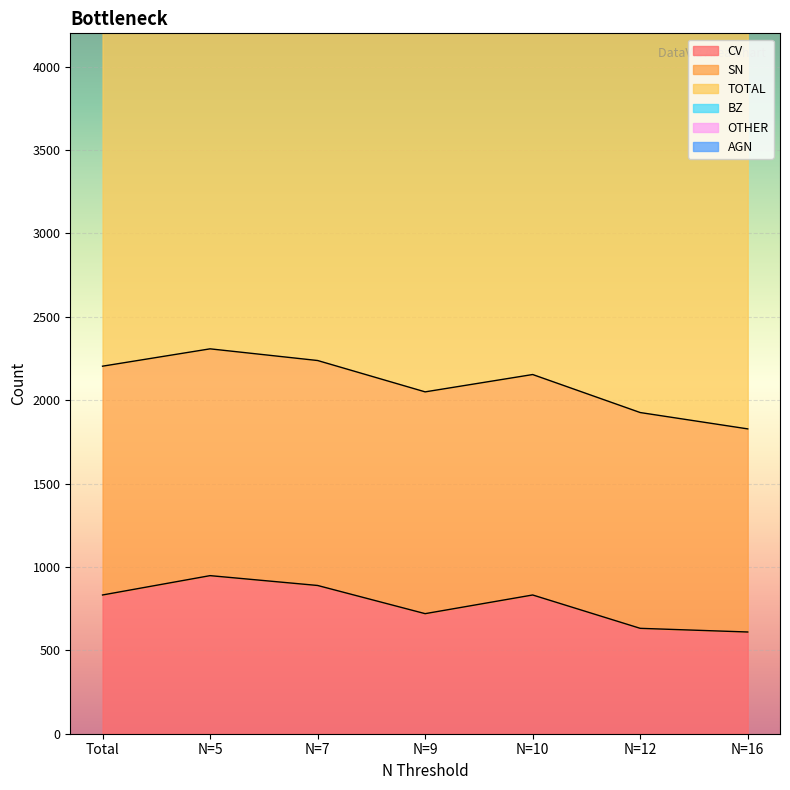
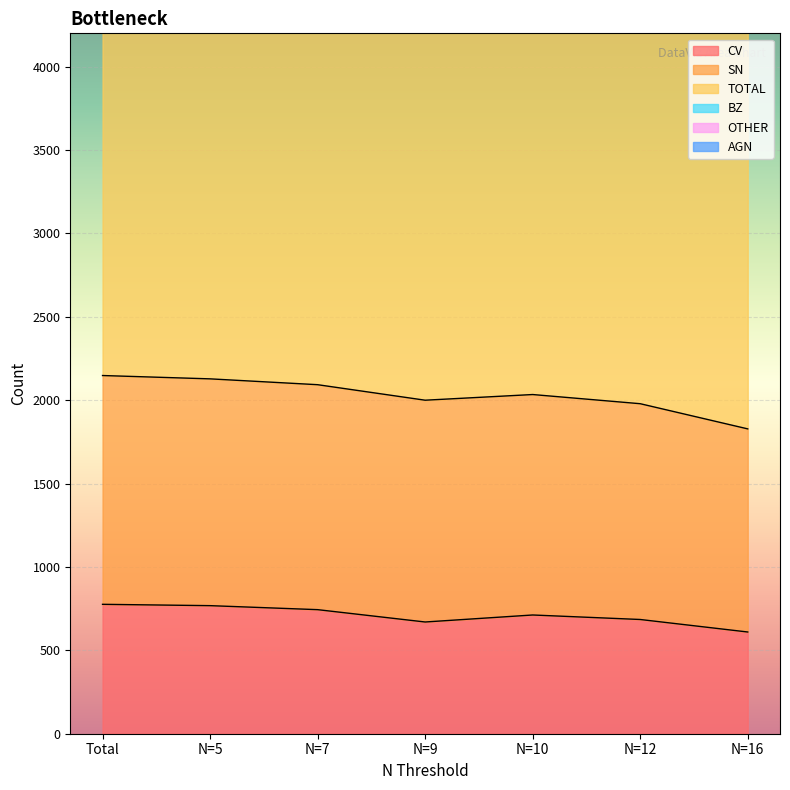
  {
    "CV": {
-     "Total": 830,
-     "N=5": 950,
-     "N=7": 890,
-     "N=9": 720,
-     "N=10": 830,
-     "N=12": 630,
+     "Total": 780,
+     "N=5": 770,
+     "N=7": 740,
+     "N=9": 670,
+     "N=10": 710,
+     "N=12": 690,
      "N=16": 610
    }
  }
